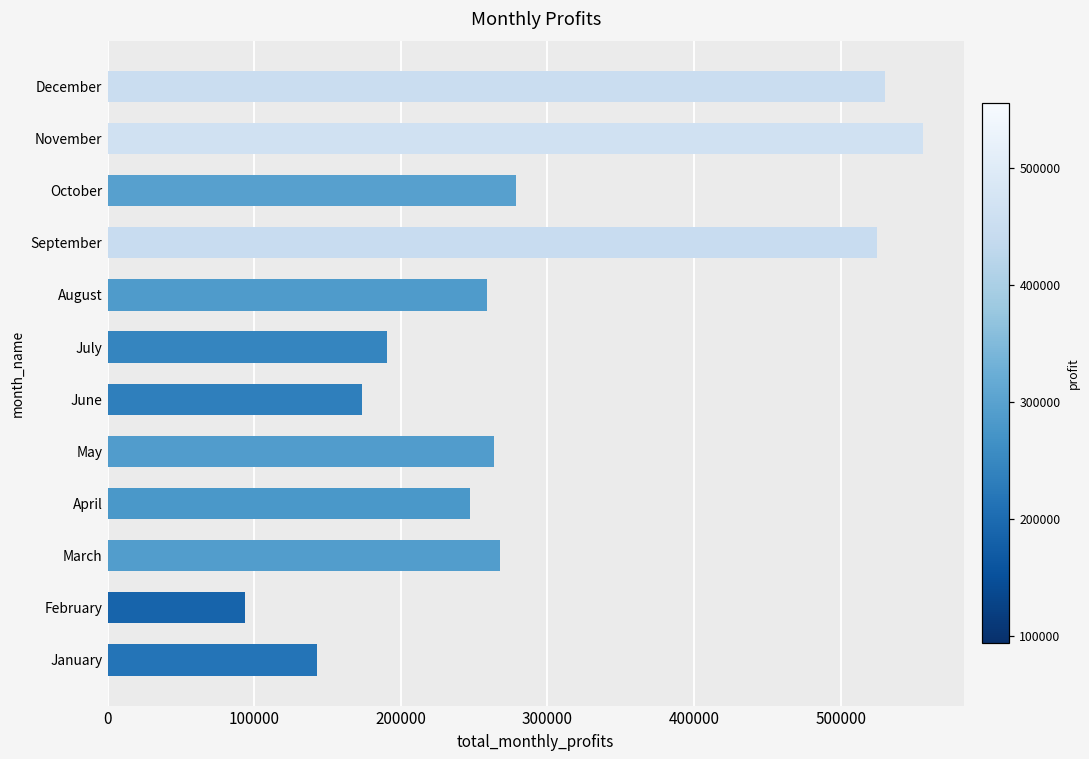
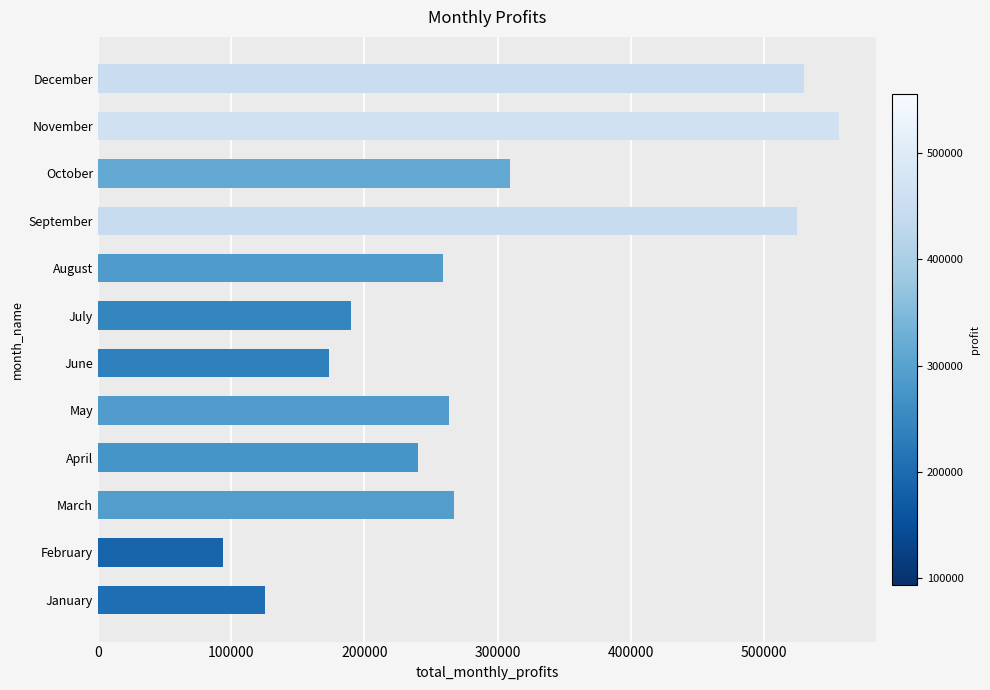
  {
    "December": 530000,
    "November": 556000,
-   "October": 279000,
+   "October": 309000,
    "September": 525000,
    "August": 259000,
    "July": 190000,
    "June": 173000,
    "May": 264000,
-   "April": 247000,
+   "April": 240000,
    "March": 267000,
    "February": 94000,
-   "January": 143000
+   "January": 126000
  }
